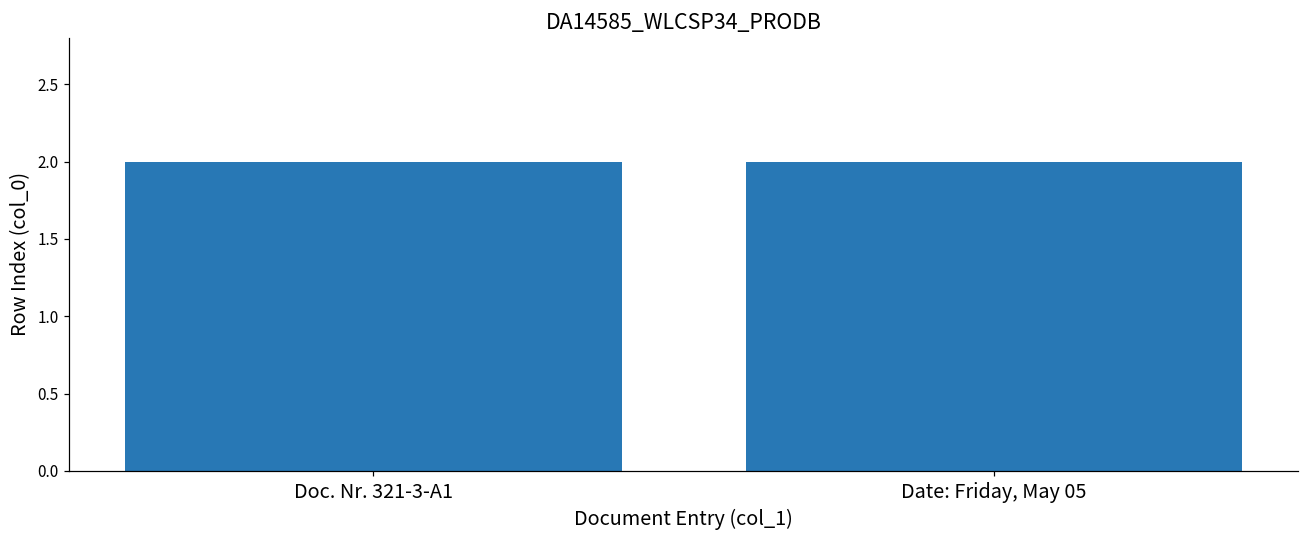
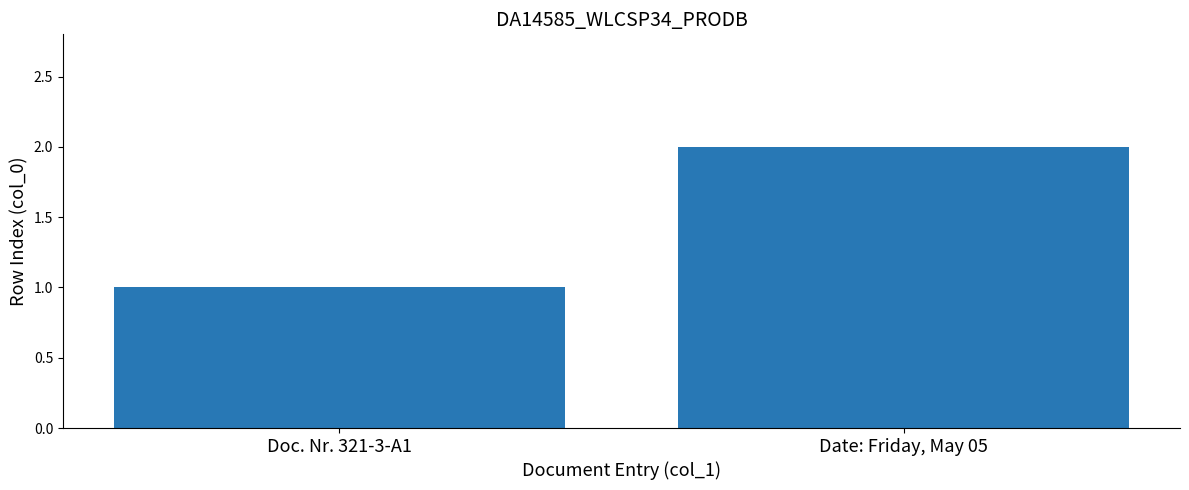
  {
-   "Doc. Nr. 321-3-A1": 2,
+   "Doc. Nr. 321-3-A1": 1,
    "Date: Friday, May 05": 2
  }
